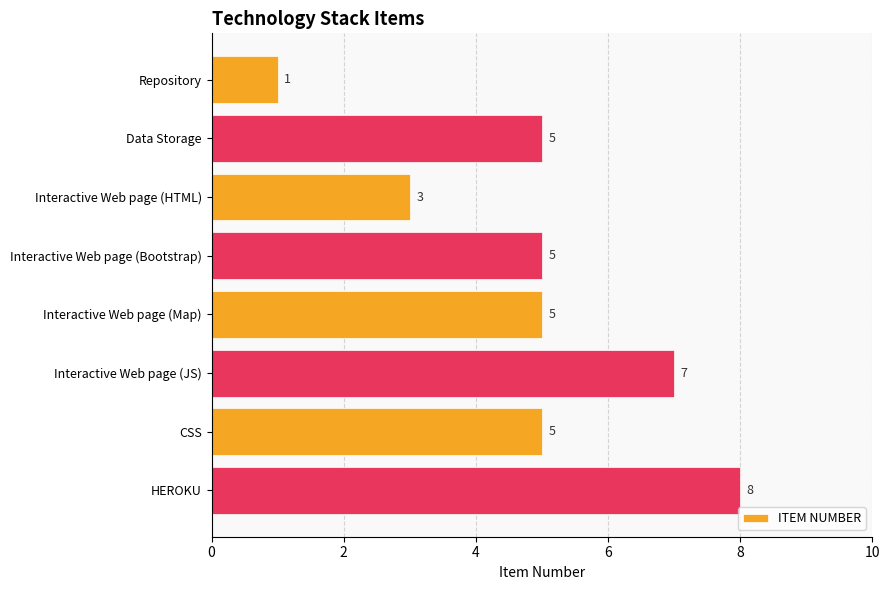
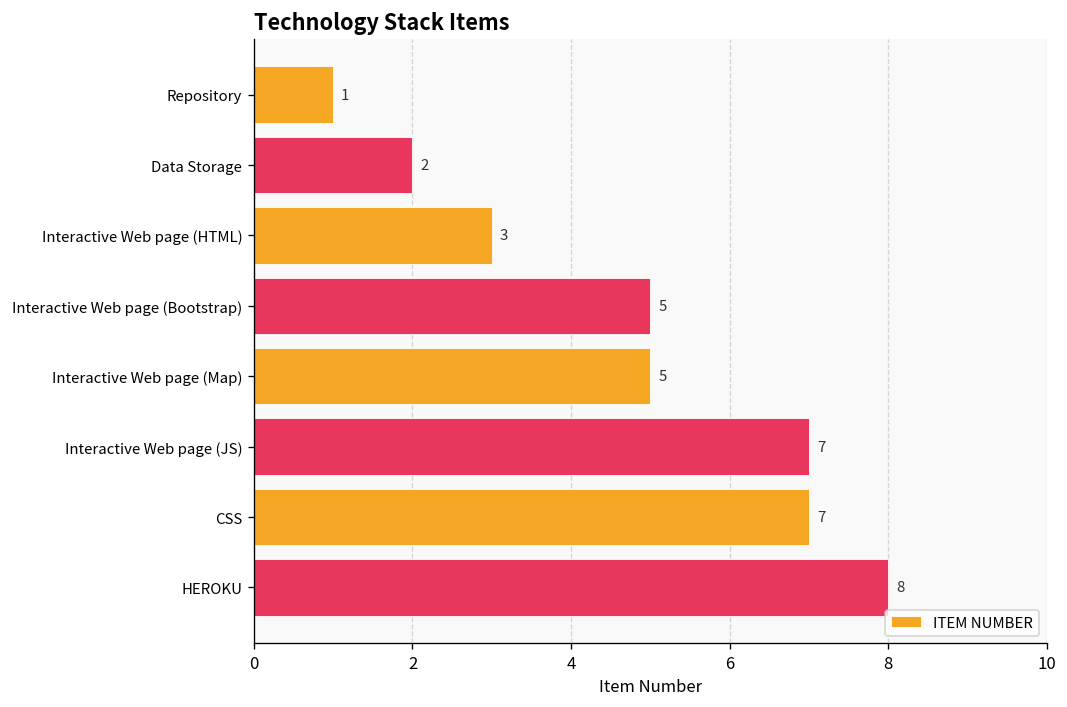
  {
    "Repository": 1,
-   "Data Storage": 5,
+   "Data Storage": 2,
    "Interactive Web page (HTML)": 3,
    "Interactive Web page (Bootstrap)": 5,
    "Interactive Web page (Map)": 5,
    "Interactive Web page (JS)": 7,
-   "CSS": 5,
+   "CSS": 7,
    "HEROKU": 8
  }
